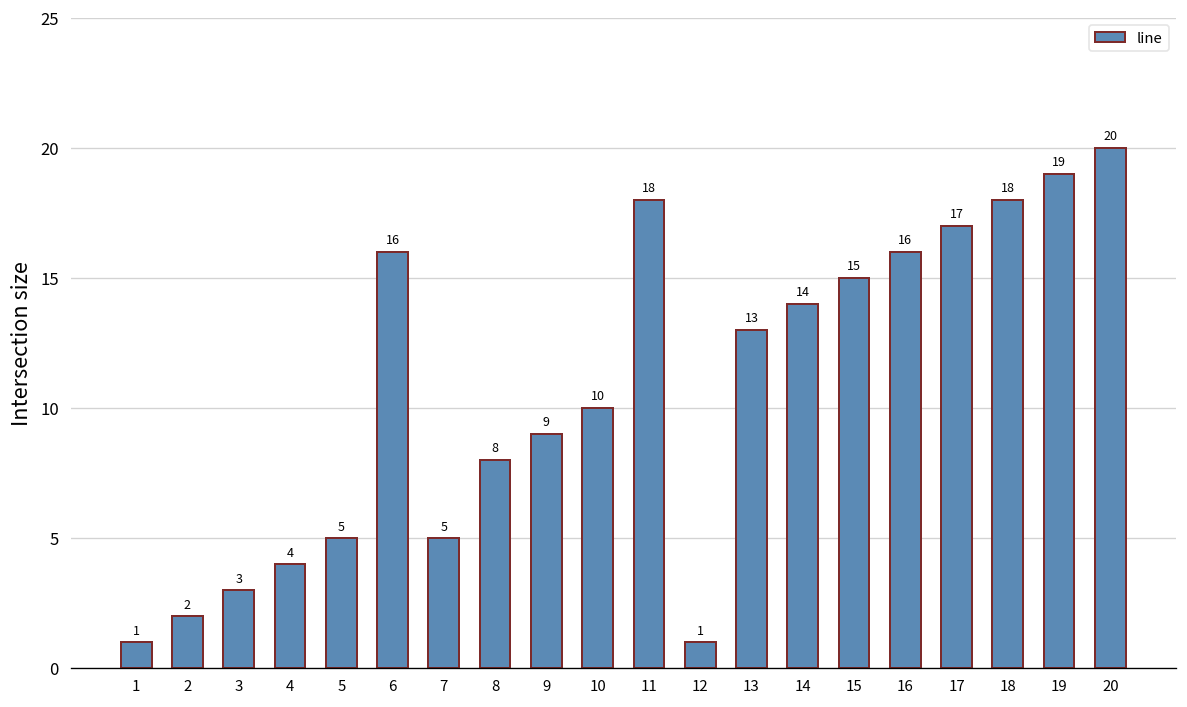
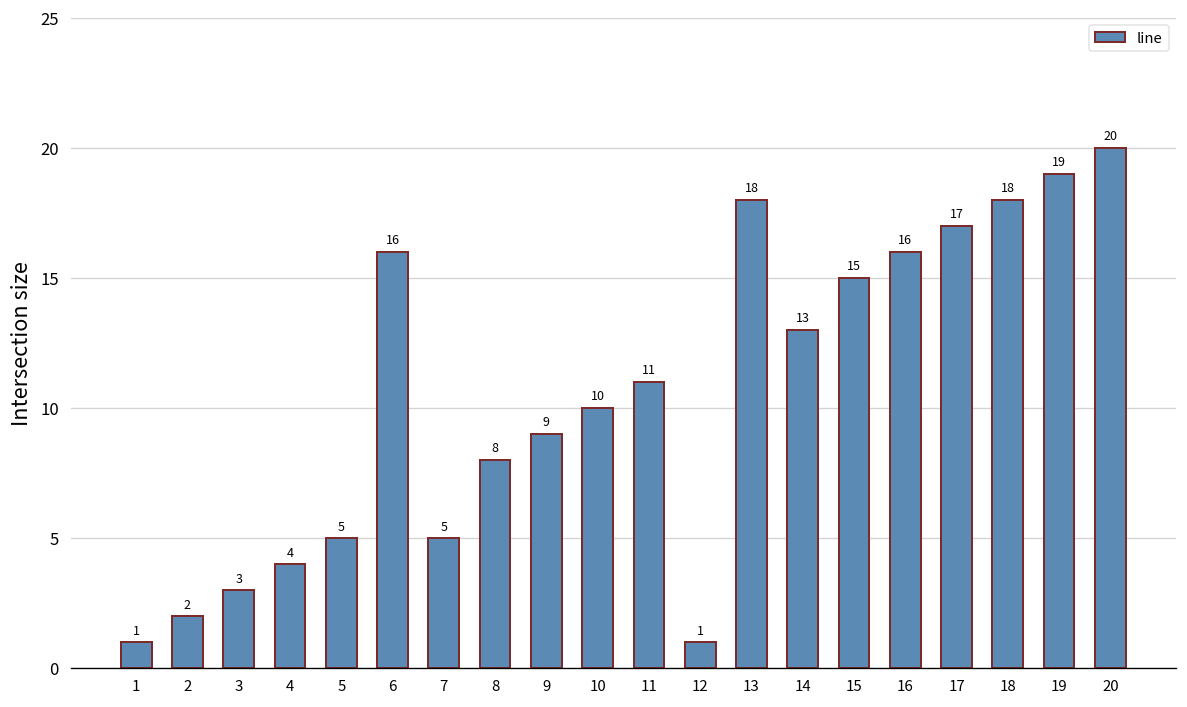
  {
    "1": 1,
    "2": 2,
    "3": 3,
    "4": 4,
    "5": 5,
    "6": 16,
    "7": 5,
    "8": 8,
    "9": 9,
    "10": 10,
-   "11": 18,
+   "11": 11,
    "12": 1,
-   "13": 13,
-   "14": 14,
+   "13": 18,
+   "14": 13,
    "15": 15,
    "16": 16,
    "17": 17,
    "18": 18,
    "19": 19,
    "20": 20
  }
